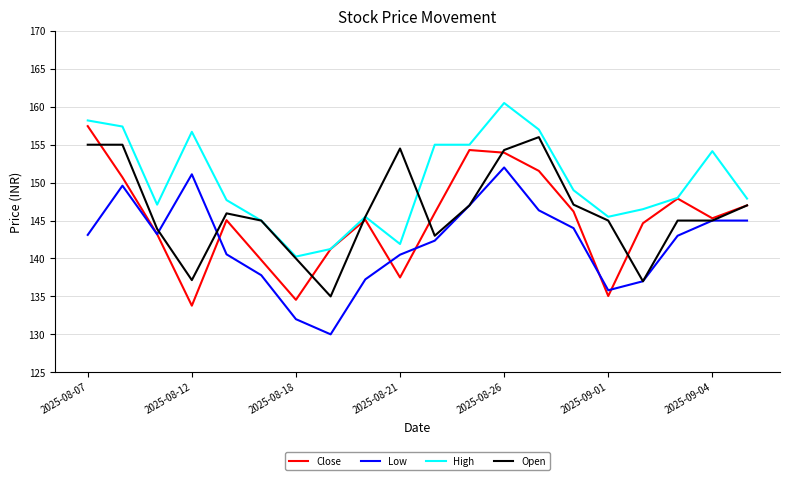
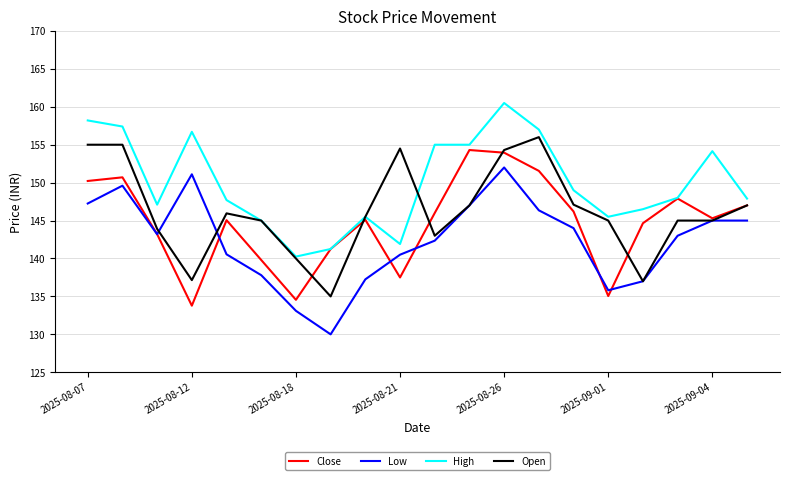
  {
    "Close": {
-     "2025-08-07": 157,
+     "2025-08-07": 150,
      "2025-08-12": 134,
      "2025-08-18": 135,
      "2025-08-21": 138,
      "2025-08-26": 154,
      "2025-09-01": 135
    },
    "Low": {
-     "2025-08-07": 143,
+     "2025-08-07": 147,
      "2025-08-12": 151,
-     "2025-08-18": 132,
+     "2025-08-18": 133,
      "2025-08-21": 141,
      "2025-08-26": 152,
      "2025-09-01": 136
    },
    "High": {
      "2025-08-07": 158,
      "2025-08-12": 157,
      "2025-08-21": 142,
      "2025-08-26": 161,
      "2025-09-01": 146,
      "2025-09-04": 154
    },
    "Open": {
      "2025-08-07": 155,
      "2025-08-12": 137,
      "2025-08-21": 155,
      "2025-08-26": 154,
      "2025-09-01": 145
    }
  }
